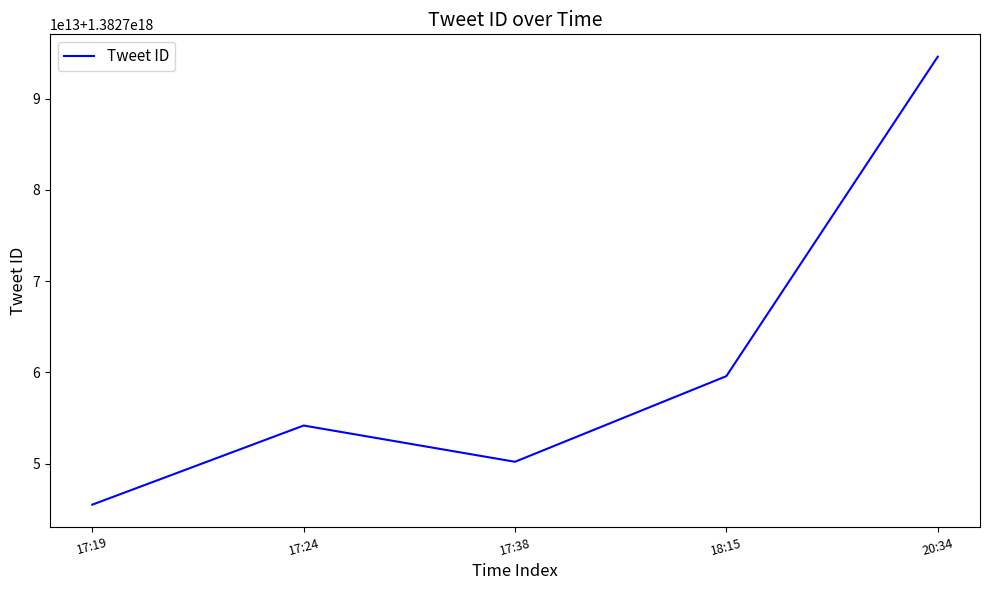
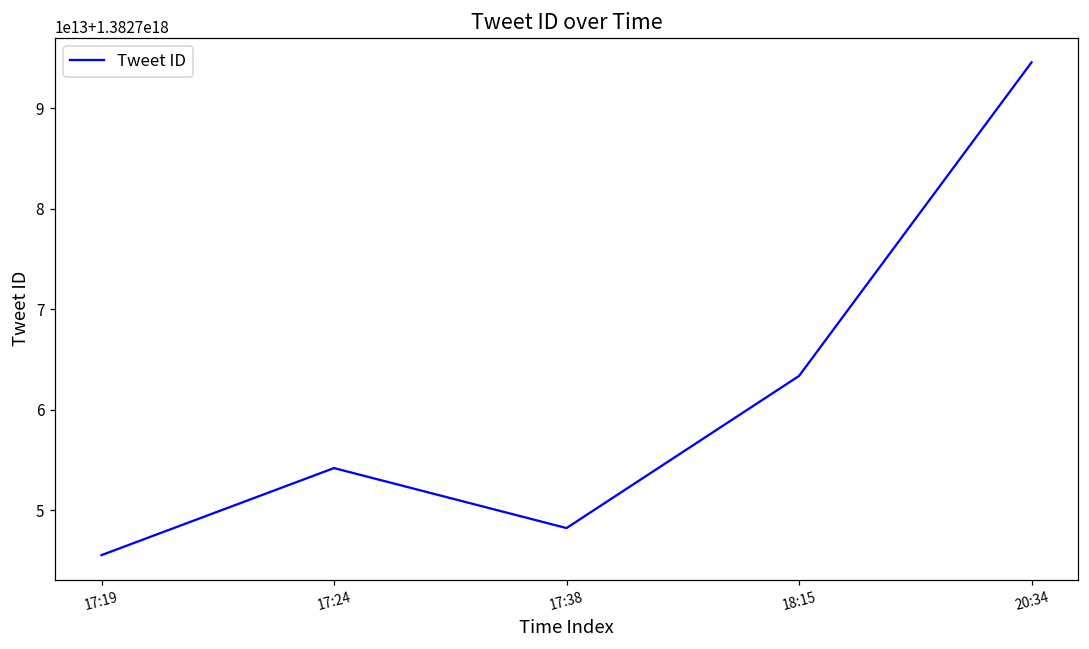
  {
    "17:19": 1382746000000000000,
    "17:24": 1382754000000000000,
-   "17:38": 1382750000000000000,
-   "18:15": 1382760000000000000,
+   "17:38": 1382748000000000000,
+   "18:15": 1382763000000000000,
    "20:34": 1382795000000000000
  }
